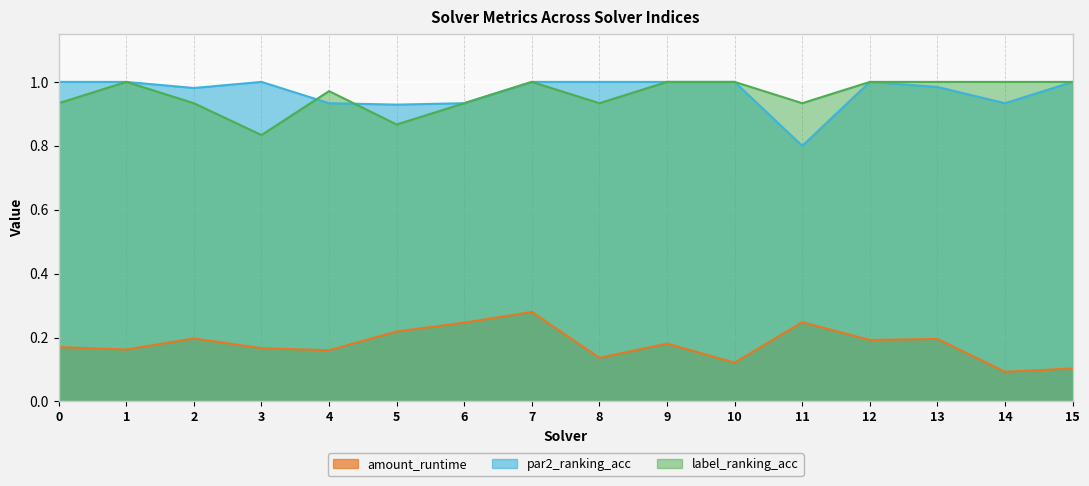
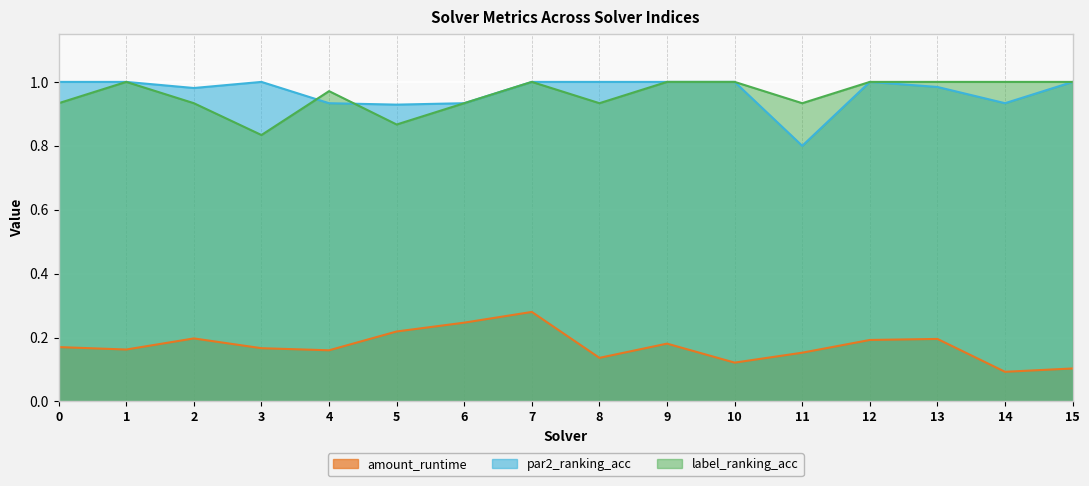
  {
    "amount_runtime": {
      "0": 0.17,
      "1": 0.16,
      "2": 0.20,
      "3": 0.17,
      "4": 0.16,
      "5": 0.22,
      "6": 0.25,
      "7": 0.28,
      "8": 0.14,
      "9": 0.18,
      "10": 0.12,
-     "11": 0.25,
+     "11": 0.15,
      "12": 0.19,
      "13": 0.20,
      "14": 0.09,
      "15": 0.10
    },
    "par2_ranking_acc": {
      "0": 1.00,
      "2": 0.98,
      "3": 1.00,
      "4": 0.93,
      "5": 0.93,
      "8": 1.00,
      "11": 0.80,
      "13": 0.98,
      "14": 0.93
    },
    "label_ranking_acc": {
      "0": 0.93,
      "2": 0.93,
      "3": 0.83,
      "4": 0.97,
      "5": 0.87,
      "8": 0.93,
      "11": 0.93,
      "13": 1.00,
      "14": 1.00
    }
  }
